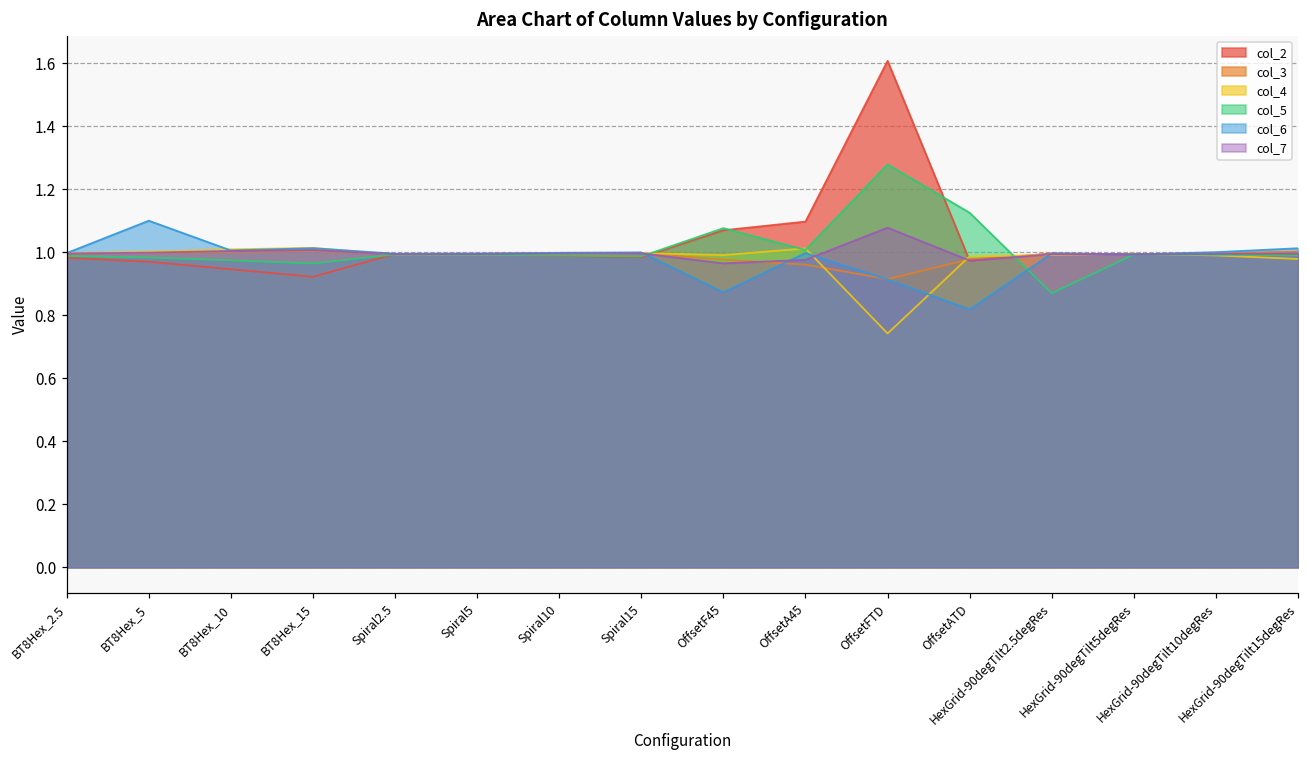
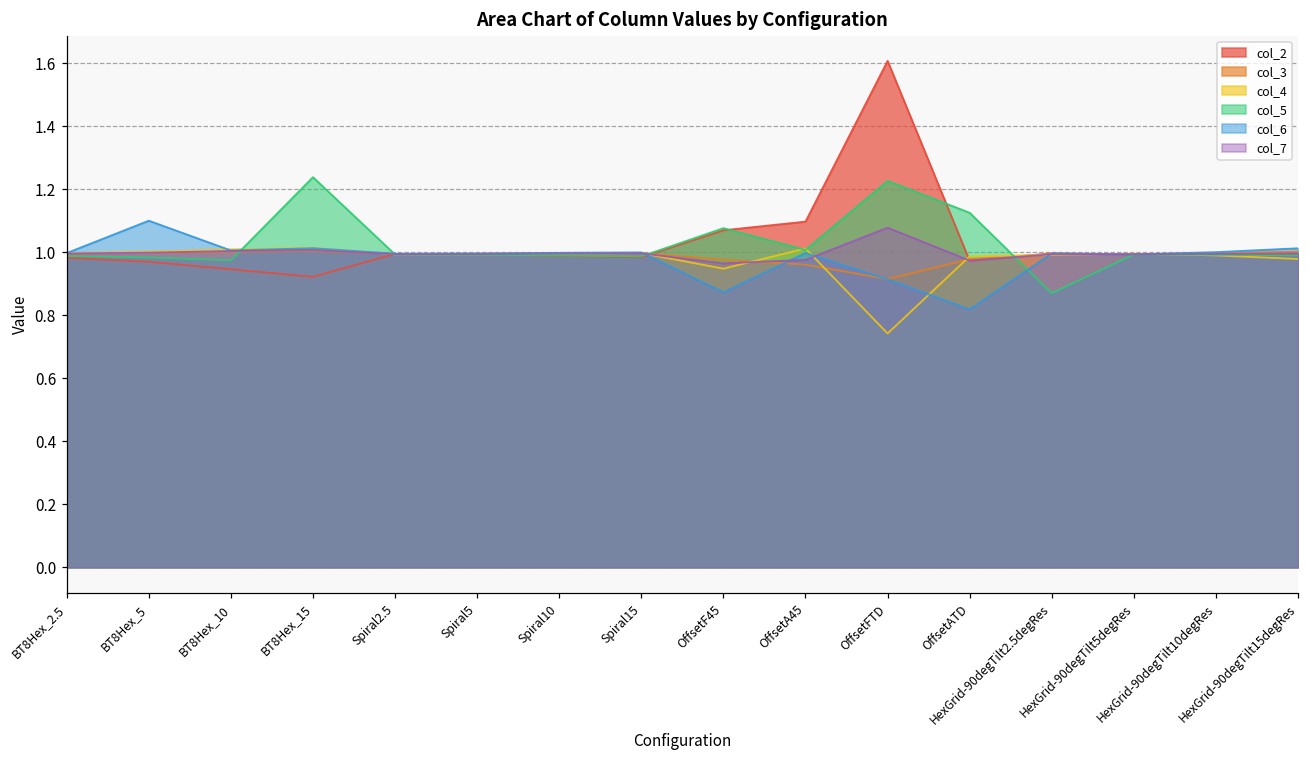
  {
    "col_4": {
-     "OffsetF45": 0.99,
+     "OffsetF45": 0.95,
      "OffsetFTD": 0.74,
      "OffsetATD": 0.99,
      "HexGrid-90degTilt15degRes": 0.98
    },
    "col_5": {
      "BT8Hex_5": 0.98,
      "BT8Hex_10": 0.97,
-     "BT8Hex_15": 0.96,
-     "OffsetFTD": 1.28,
+     "BT8Hex_15": 1.24,
+     "OffsetFTD": 1.23,
      "OffsetATD": 1.13,
      "HexGrid-90degTilt2.5degRes": 0.87
    },
    "col_6": {
      "BT8Hex_5": 1.10,
      "OffsetF45": 0.87,
      "OffsetA45": 1.00,
      "OffsetATD": 0.82,
      "HexGrid-90degTilt15degRes": 1.01
    },
    "col_7": {
      "OffsetF45": 0.96,
      "OffsetA45": 0.98,
      "OffsetFTD": 1.08
    }
  }
